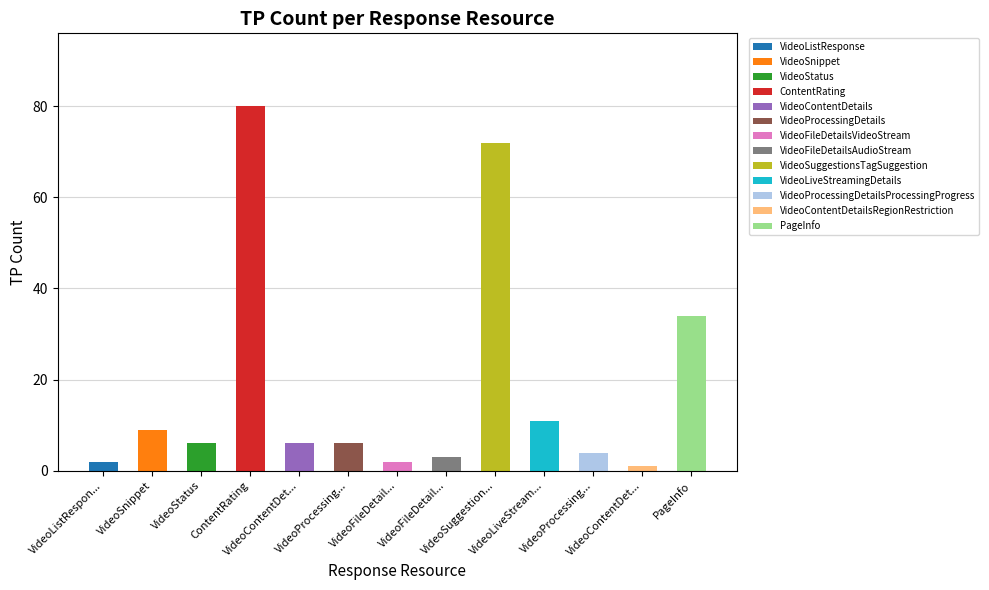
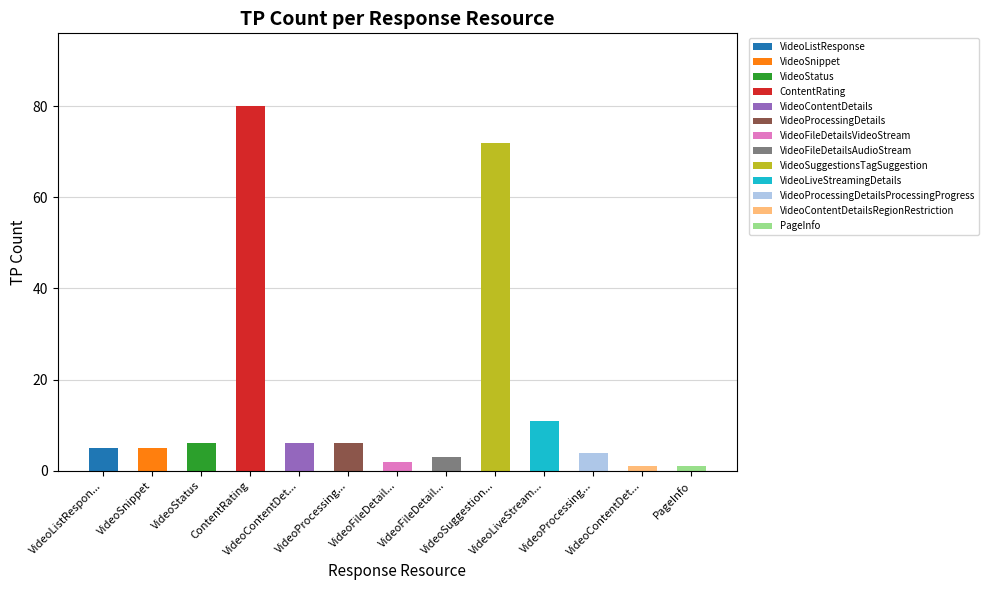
  {
-   "VideoListRespon...": 2,
-   "VideoSnippet": 9,
+   "VideoListRespon...": 5,
+   "VideoSnippet": 5,
    "VideoStatus": 6,
    "ContentRating": 80,
    "VideoSuggestion...": 72,
    "VideoLiveStream...": 11,
-   "PageInfo": 34
+   "PageInfo": 1
  }
